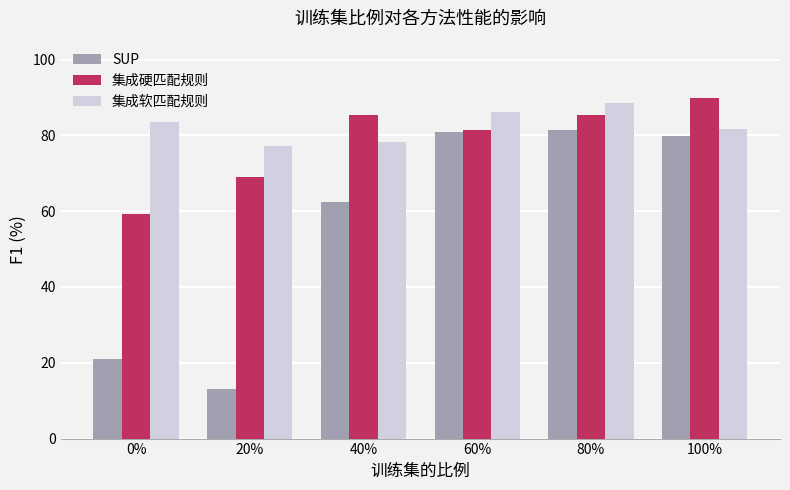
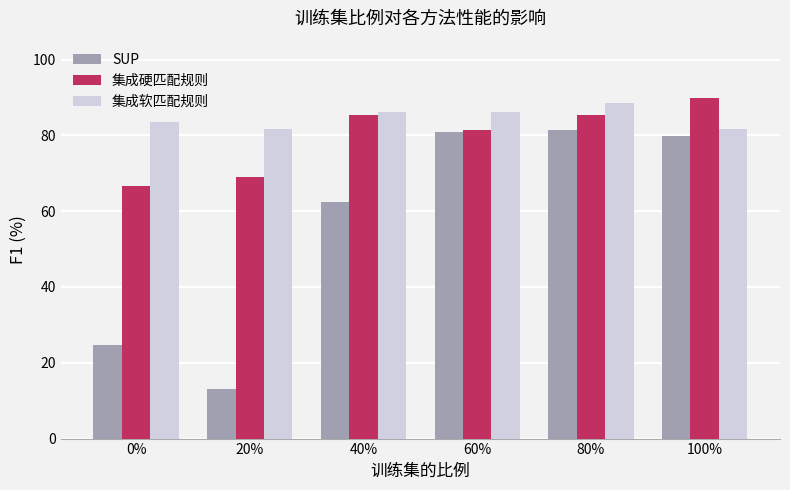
  {
    "SUP": {
-     "0%": 21,
+     "0%": 25,
      "20%": 13,
      "40%": 62,
      "60%": 81,
      "80%": 81,
      "100%": 80
    },
    "集成硬匹配规则": {
-     "0%": 59,
+     "0%": 67,
      "20%": 69,
      "40%": 86,
      "60%": 81,
      "80%": 85,
      "100%": 90
    },
    "集成软匹配规则": {
      "0%": 84,
-     "20%": 77,
-     "40%": 78,
+     "20%": 82,
+     "40%": 86,
      "60%": 86,
      "80%": 89,
      "100%": 82
    }
  }
